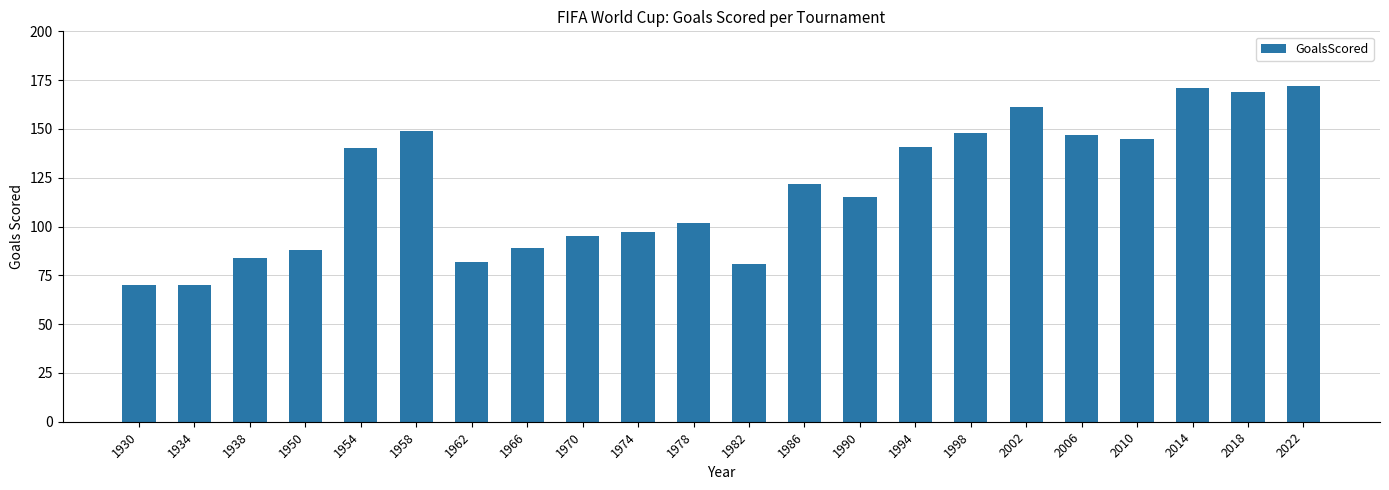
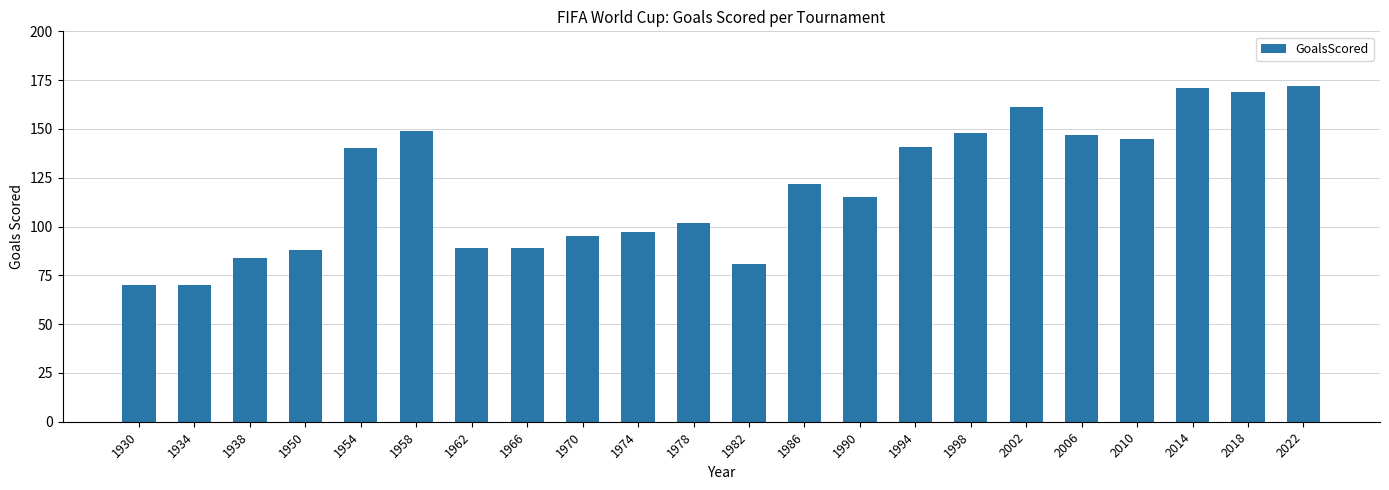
  {
    "1930": 70,
    "1934": 70,
    "1938": 84,
    "1950": 88,
    "1954": 140,
    "1958": 149,
-   "1962": 82,
+   "1962": 89,
    "1966": 89,
    "1970": 95,
    "1974": 97,
    "1978": 102,
    "1982": 81,
    "1986": 122,
    "1990": 115,
    "1994": 141,
    "1998": 148,
    "2002": 161,
    "2006": 147,
    "2010": 145,
    "2014": 171,
    "2018": 169,
    "2022": 172
  }
